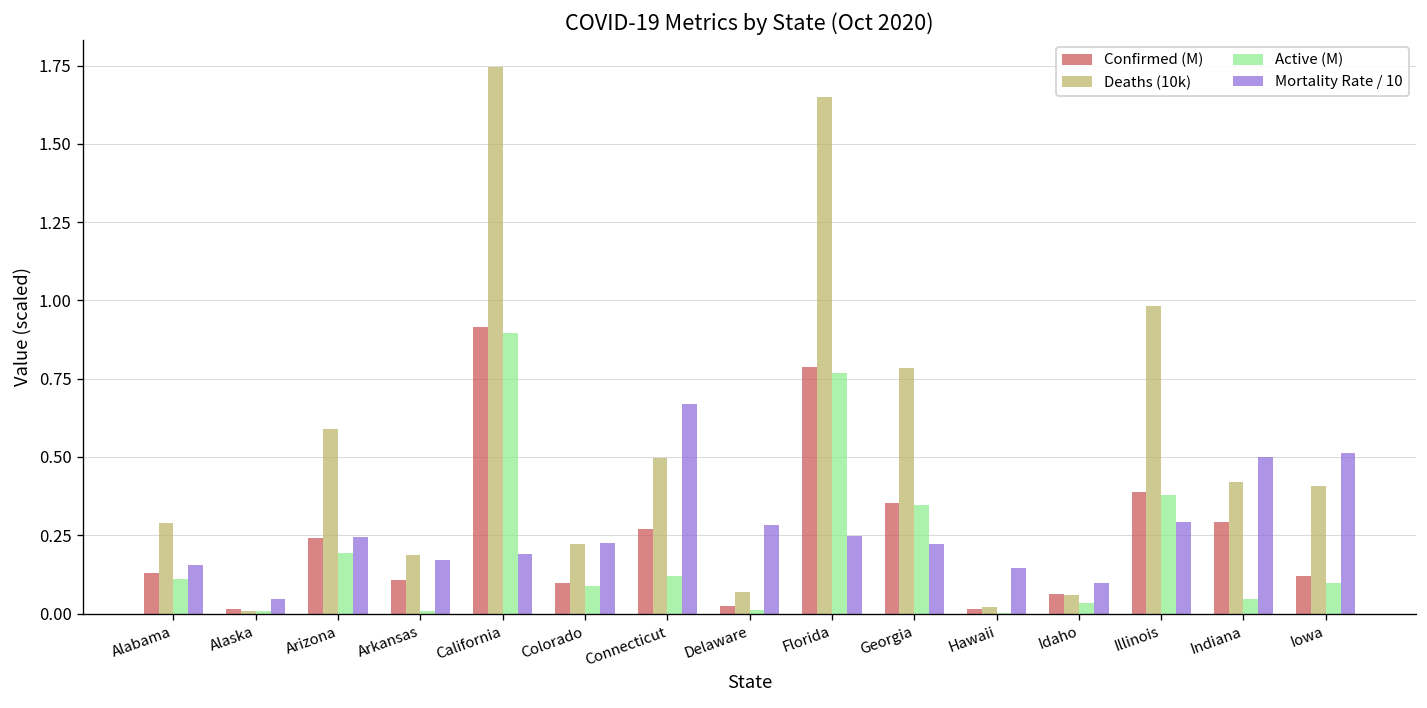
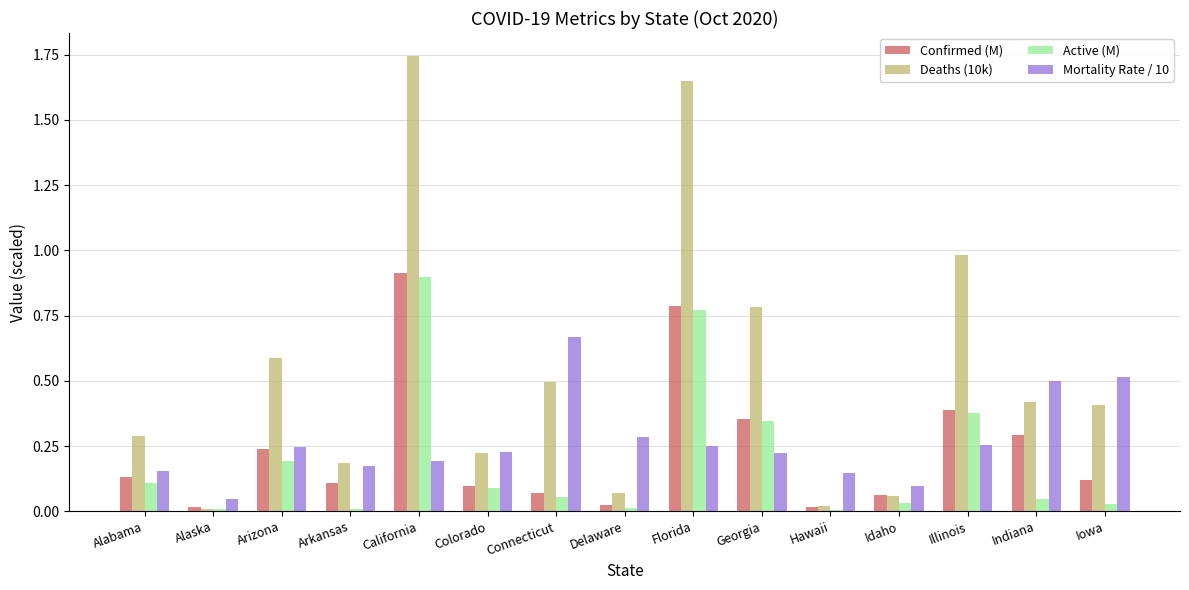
  {
    "Confirmed (M)": {
      "Alabama": 0.13,
      "Alaska": 0.01,
      "Arizona": 0.24,
      "Arkansas": 0.11,
      "California": 0.91,
      "Colorado": 0.10,
-     "Connecticut": 0.27,
+     "Connecticut": 0.07,
      "Delaware": 0.02,
      "Florida": 0.79,
      "Georgia": 0.35,
      "Hawaii": 0.01,
      "Idaho": 0.06,
      "Illinois": 0.39,
      "Indiana": 0.29,
      "Iowa": 0.12
    },
    "Deaths (10k)": {
      "Alabama": 0.29,
      "Arizona": 0.59,
      "Arkansas": 0.19,
      "California": 1.75,
      "Colorado": 0.22,
      "Connecticut": 0.50,
      "Delaware": 0.07,
      "Florida": 1.65,
      "Georgia": 0.78,
      "Hawaii": 0.02,
      "Idaho": 0.06,
      "Illinois": 0.98,
      "Indiana": 0.42,
      "Iowa": 0.41
    },
    "Active (M)": {
      "Alabama": 0.11,
      "Arizona": 0.19,
      "California": 0.90,
      "Colorado": 0.09,
-     "Connecticut": 0.12,
+     "Connecticut": 0.05,
      "Delaware": 0.01,
      "Florida": 0.77,
      "Georgia": 0.35,
      "Idaho": 0.03,
      "Illinois": 0.38,
      "Indiana": 0.05,
-     "Iowa": 0.10
+     "Iowa": 0.03
    },
    "Mortality Rate / 10": {
      "Alabama": 0.16,
      "Alaska": 0.05,
      "Arizona": 0.25,
      "Arkansas": 0.17,
      "California": 0.19,
      "Colorado": 0.23,
      "Connecticut": 0.67,
      "Delaware": 0.28,
      "Florida": 0.25,
      "Georgia": 0.22,
      "Hawaii": 0.15,
      "Idaho": 0.10,
-     "Illinois": 0.29,
+     "Illinois": 0.25,
      "Indiana": 0.50,
      "Iowa": 0.51
    }
  }
